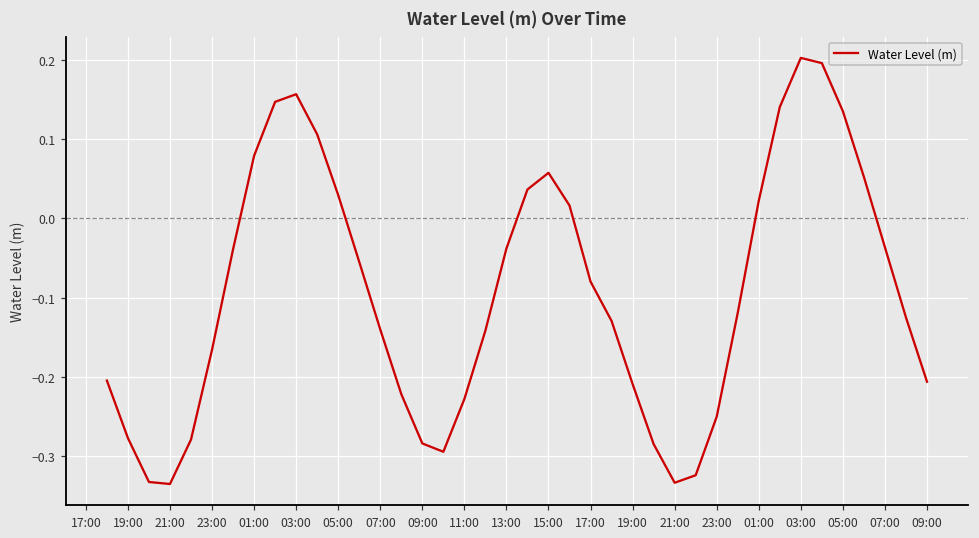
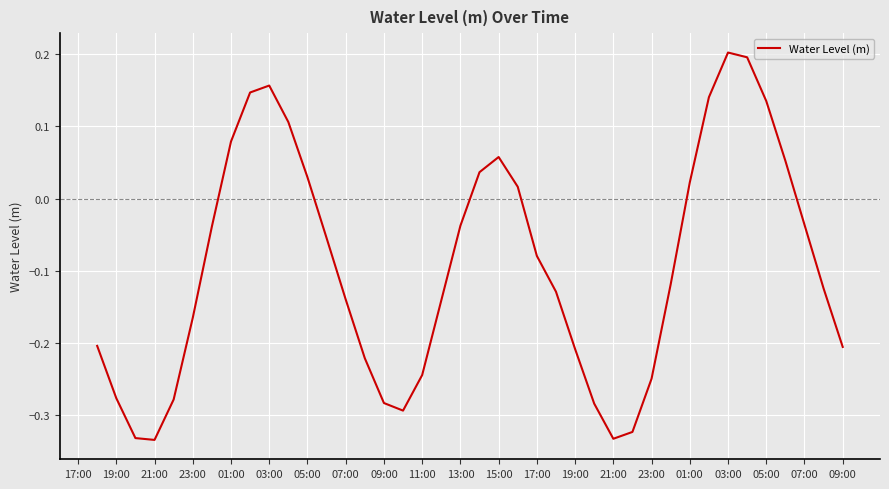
  {
-   "11:00": -0.23,
+   "11:00": -0.25,
    "13:00": -0.04,
    "15:00": 0.06,
    "17:00": -0.08
  }
